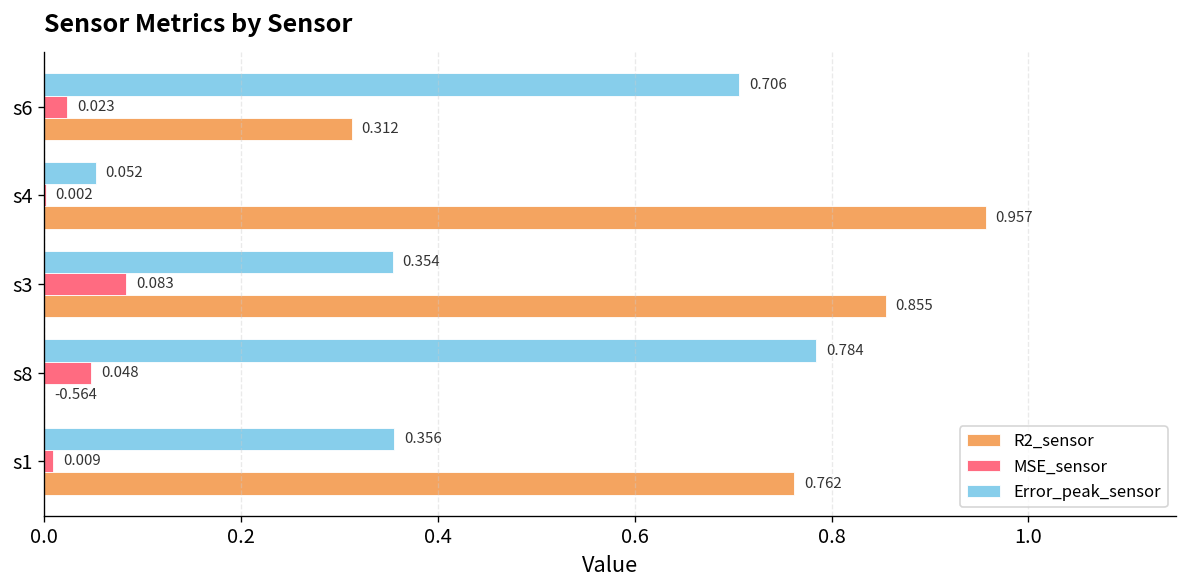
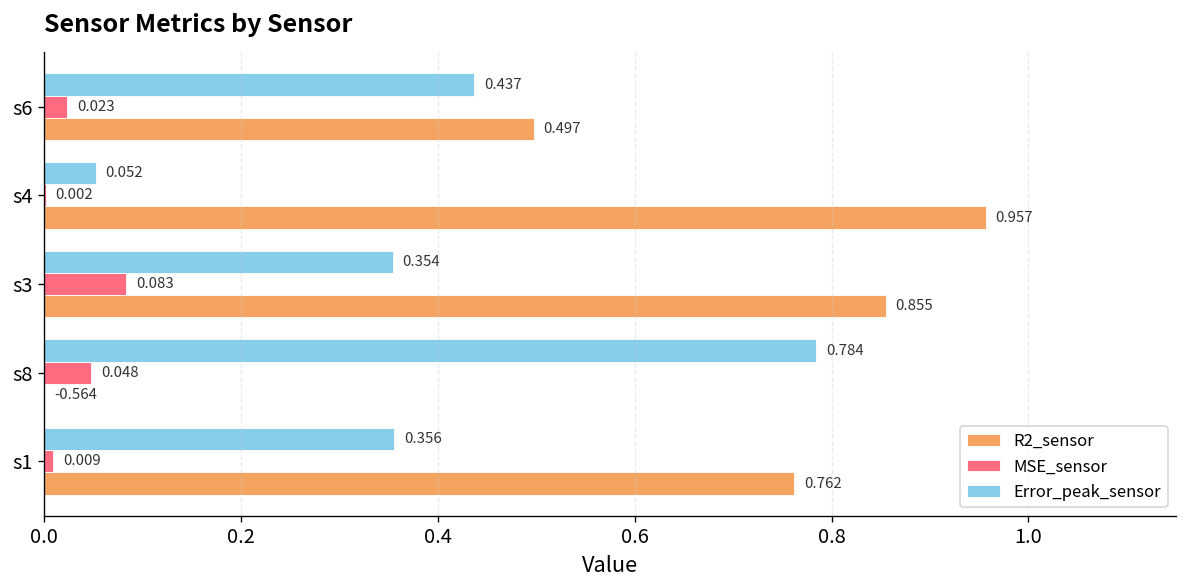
  {
    "R2_sensor": {
-     "s6": 0.312,
+     "s6": 0.497,
      "s4": 0.957,
      "s3": 0.855,
      "s1": 0.762
    },
    "MSE_sensor": {
      "s6": 0.023,
      "s4": 0.002,
      "s3": 0.083,
      "s8": 0.048,
      "s1": 0.009
    },
    "Error_peak_sensor": {
-     "s6": 0.706,
+     "s6": 0.437,
      "s4": 0.052,
      "s3": 0.354,
      "s8": 0.784,
      "s1": 0.356
    }
  }
